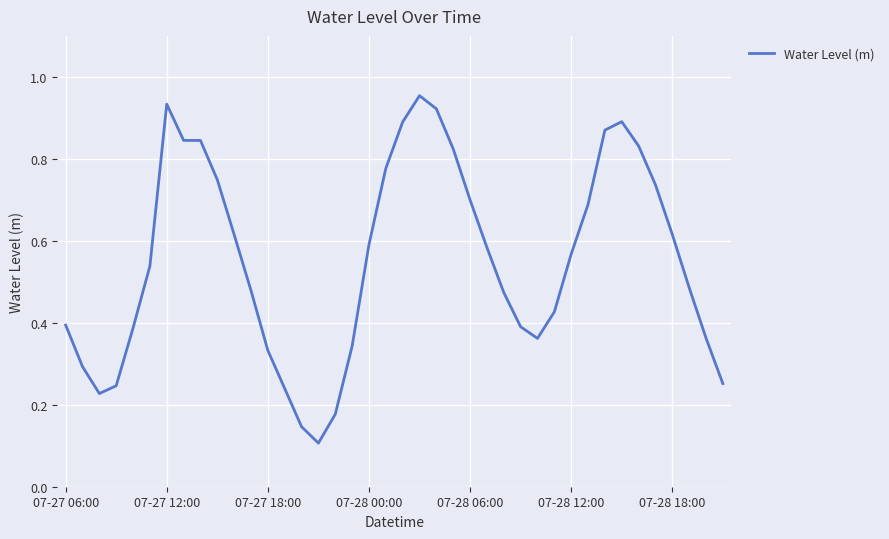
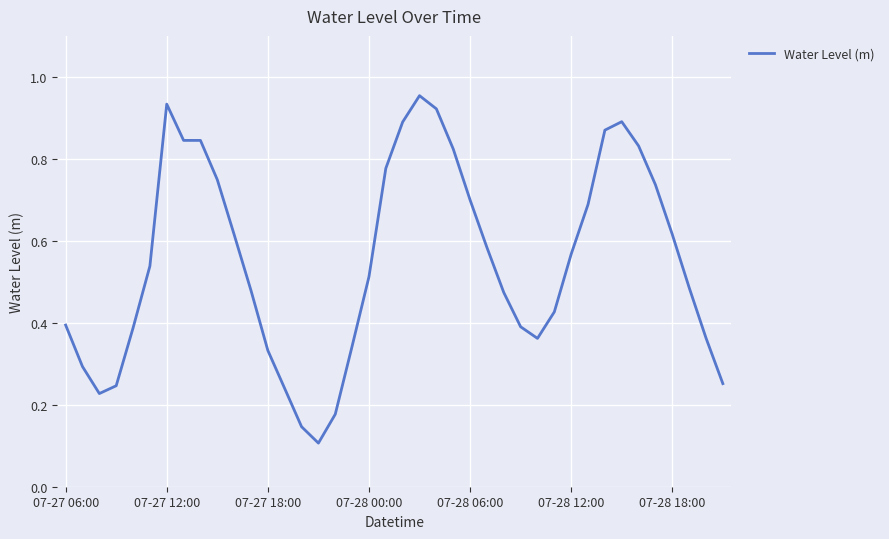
  {
    "07-27 06:00": 0.39,
    "07-27 12:00": 0.93,
    "07-27 18:00": 0.33,
-   "07-28 00:00": 0.59,
+   "07-28 00:00": 0.51,
    "07-28 06:00": 0.70,
    "07-28 12:00": 0.57,
    "07-28 18:00": 0.62
  }
